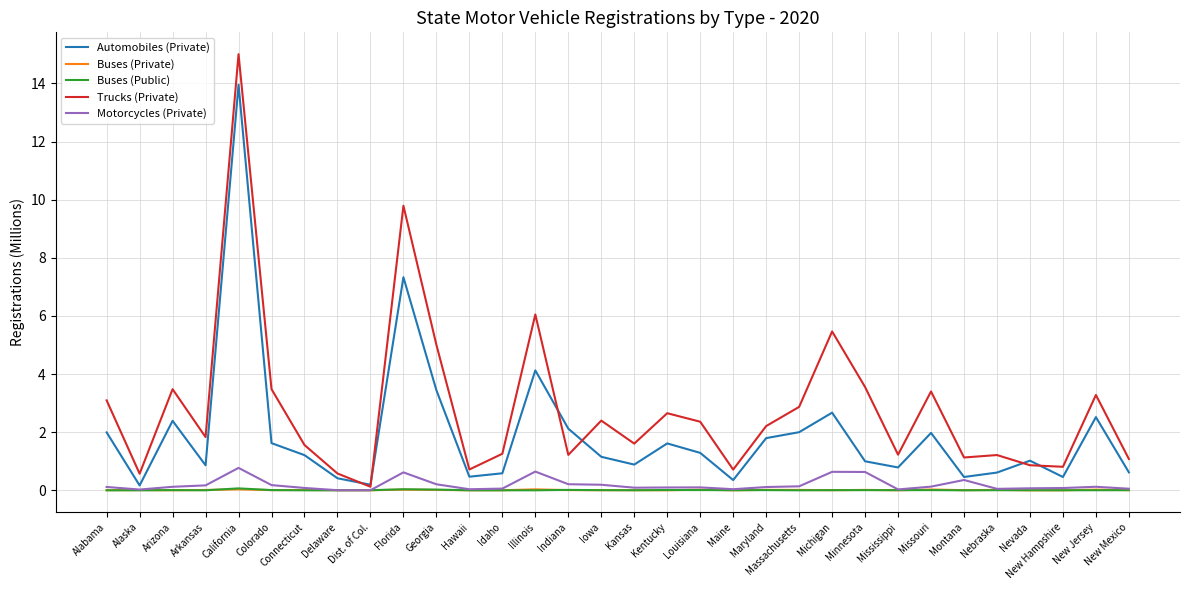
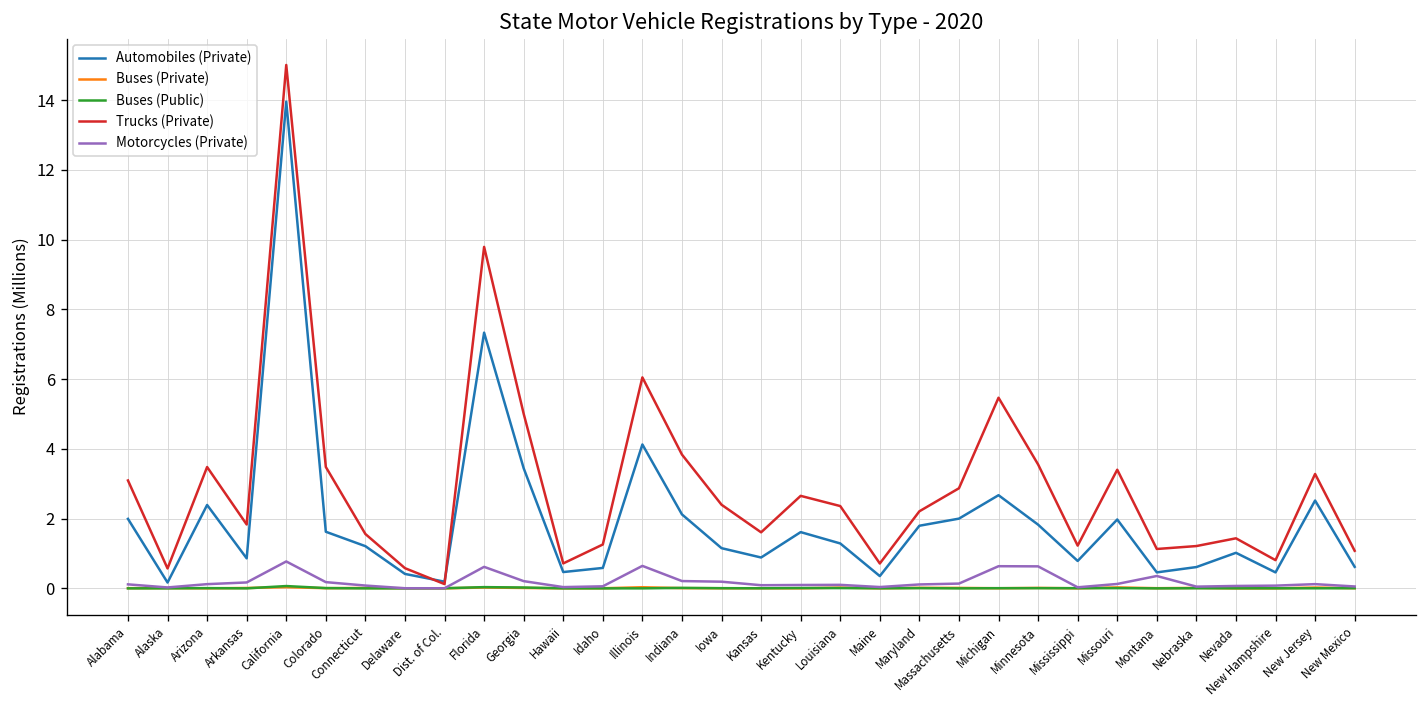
  {
    "Automobiles (Private)": {
      "Alabama": 2.0,
      "Alaska": 0.2,
      "Arizona": 2.4,
      "Arkansas": 0.9,
      "California": 14.0,
      "Colorado": 1.6,
      "Connecticut": 1.2,
      "Delaware": 0.4,
      "Florida": 7.3,
      "Georgia": 3.4,
      "Hawaii": 0.5,
      "Idaho": 0.6,
      "Illinois": 4.1,
      "Indiana": 2.1,
      "Iowa": 1.2,
      "Kansas": 0.9,
      "Kentucky": 1.6,
      "Louisiana": 1.3,
      "Maine": 0.4,
      "Maryland": 1.8,
      "Massachusetts": 2.0,
      "Michigan": 2.7,
-     "Minnesota": 1.0,
+     "Minnesota": 1.8,
      "Mississippi": 0.8,
      "Missouri": 2.0,
      "Montana": 0.5,
      "Nebraska": 0.6,
      "Nevada": 1.0,
      "New Hampshire": 0.5,
      "New Jersey": 2.5,
      "New Mexico": 0.6
    },
    "Trucks (Private)": {
      "Alabama": 3.1,
      "Alaska": 0.6,
      "Arizona": 3.5,
      "Arkansas": 1.8,
      "California": 15.0,
      "Colorado": 3.5,
      "Connecticut": 1.6,
      "Delaware": 0.6,
      "Florida": 9.8,
      "Georgia": 5.0,
      "Hawaii": 0.7,
      "Idaho": 1.3,
      "Illinois": 6.1,
-     "Indiana": 1.2,
+     "Indiana": 3.8,
      "Iowa": 2.4,
      "Kansas": 1.6,
      "Kentucky": 2.7,
      "Louisiana": 2.4,
      "Maine": 0.7,
      "Maryland": 2.2,
      "Massachusetts": 2.9,
      "Michigan": 5.5,
      "Minnesota": 3.6,
      "Mississippi": 1.2,
      "Missouri": 3.4,
      "Montana": 1.1,
      "Nebraska": 1.2,
-     "Nevada": 0.9,
+     "Nevada": 1.4,
      "New Hampshire": 0.8,
      "New Jersey": 3.3,
      "New Mexico": 1.1
    },
    "Motorcycles (Private)": {
      "Alabama": 0.1,
      "Arizona": 0.1,
      "Arkansas": 0.2,
      "California": 0.8,
      "Colorado": 0.2,
      "Florida": 0.6,
      "Georgia": 0.2,
      "Illinois": 0.6,
      "Indiana": 0.2,
      "Iowa": 0.2,
      "Maryland": 0.1,
      "Massachusetts": 0.1,
      "Michigan": 0.6,
      "Minnesota": 0.6,
      "Missouri": 0.1,
      "Montana": 0.4,
      "New Jersey": 0.1
    }
  }
